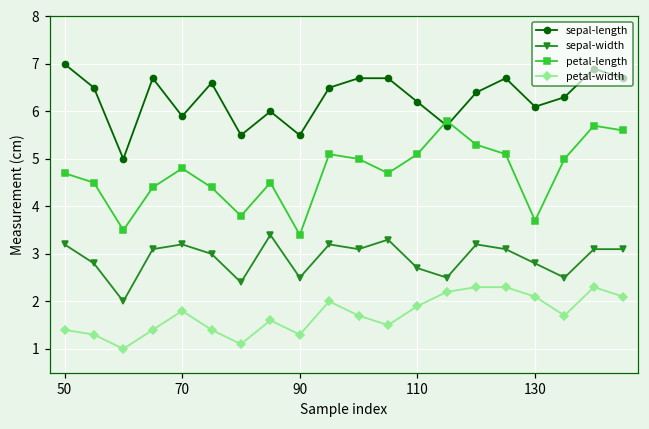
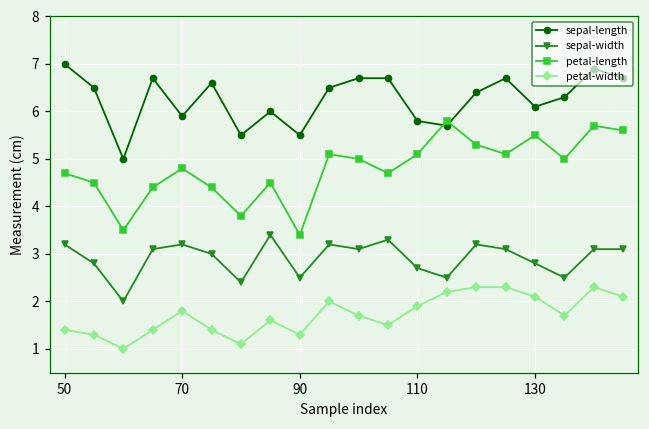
  {
    "sepal-length": {
      "50": 7.0,
      "70": 5.9,
      "90": 5.5,
-     "110": 6.2,
+     "110": 5.8,
      "130": 6.1
    },
    "sepal-width": {
      "50": 3.2,
      "70": 3.2,
      "90": 2.5,
      "110": 2.7,
      "130": 2.8
    },
    "petal-length": {
      "50": 4.7,
      "70": 4.8,
      "90": 3.4,
      "110": 5.1,
-     "130": 3.7
+     "130": 5.5
    },
    "petal-width": {
      "50": 1.4,
      "70": 1.8,
      "90": 1.3,
      "110": 1.9,
      "130": 2.1
    }
  }
